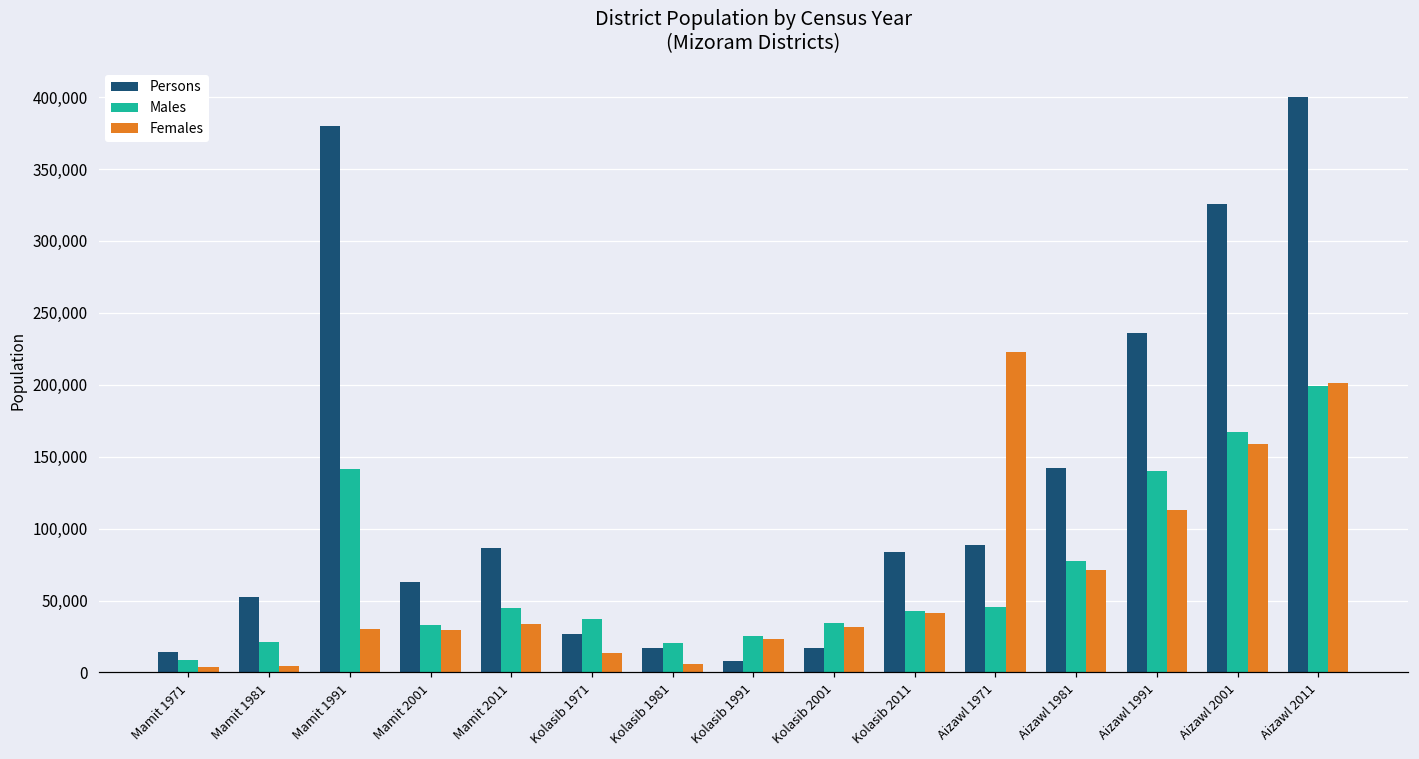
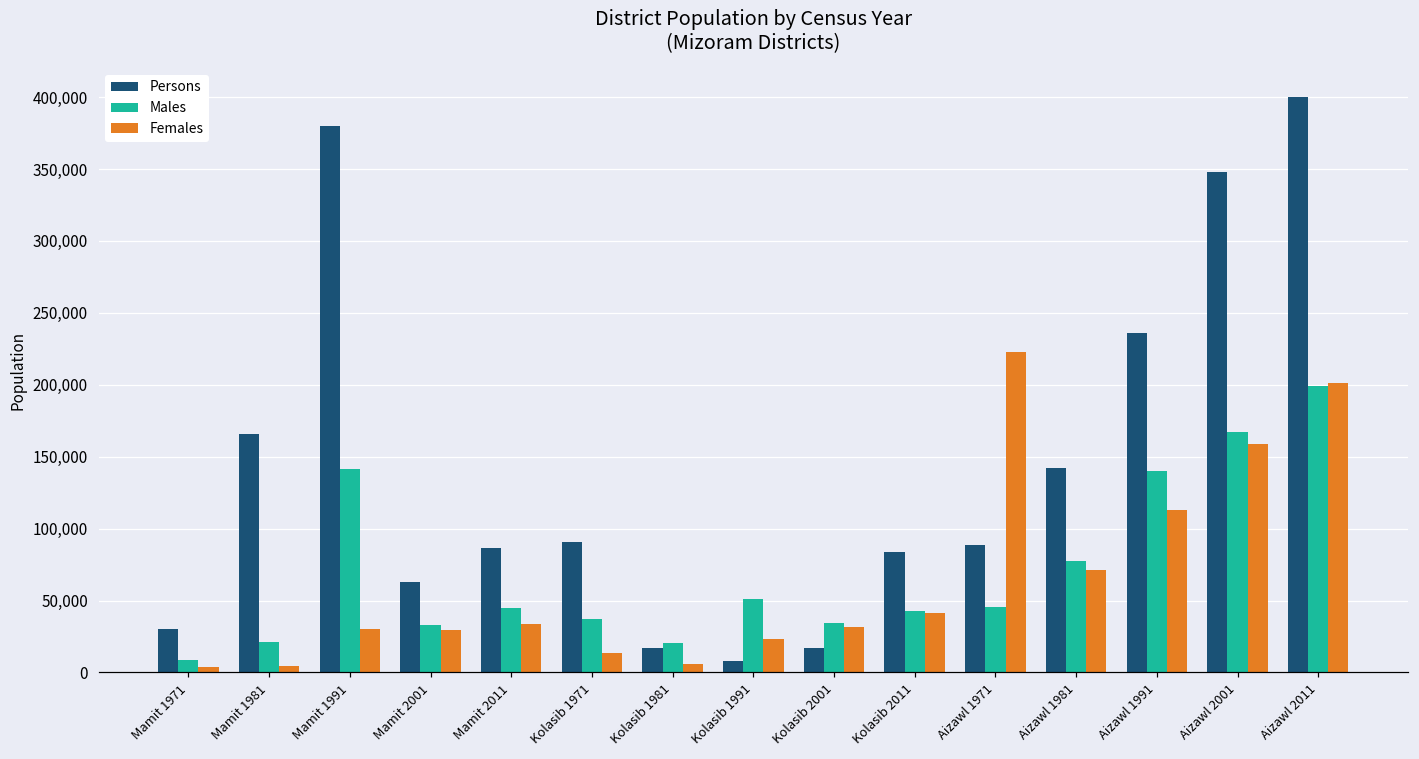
  {
    "Persons": {
-     "Mamit 1971": "14,000",
-     "Mamit 1981": "52,000",
+     "Mamit 1971": "30,000",
+     "Mamit 1981": "166,000",
      "Mamit 1991": "380,000",
      "Mamit 2001": "63,000",
      "Mamit 2011": "86,000",
-     "Kolasib 1971": "27,000",
+     "Kolasib 1971": "90,000",
      "Kolasib 1981": "17,000",
      "Kolasib 1991": "8,000",
      "Kolasib 2001": "17,000",
      "Kolasib 2011": "84,000",
      "Aizawl 1971": "88,000",
      "Aizawl 1981": "142,000",
      "Aizawl 1991": "236,000",
-     "Aizawl 2001": "326,000",
+     "Aizawl 2001": "348,000",
      "Aizawl 2011": "400,000"
    },
    "Males": {
      "Mamit 1971": "9,000",
      "Mamit 1981": "21,000",
      "Mamit 1991": "142,000",
      "Mamit 2001": "33,000",
      "Mamit 2011": "45,000",
      "Kolasib 1971": "37,000",
      "Kolasib 1981": "20,000",
-     "Kolasib 1991": "25,000",
+     "Kolasib 1991": "51,000",
      "Kolasib 2001": "35,000",
      "Kolasib 2011": "43,000",
      "Aizawl 1971": "45,000",
      "Aizawl 1981": "77,000",
      "Aizawl 1991": "140,000",
      "Aizawl 2001": "167,000",
      "Aizawl 2011": "199,000"
    },
    "Females": {
      "Mamit 1971": "4,000",
      "Mamit 1981": "4,000",
      "Mamit 1991": "30,000",
      "Mamit 2001": "30,000",
      "Mamit 2011": "34,000",
      "Kolasib 1971": "13,000",
      "Kolasib 1981": "6,000",
      "Kolasib 1991": "23,000",
      "Kolasib 2001": "31,000",
      "Kolasib 2011": "41,000",
      "Aizawl 1971": "223,000",
      "Aizawl 1981": "71,000",
      "Aizawl 1991": "113,000",
      "Aizawl 2001": "159,000",
      "Aizawl 2011": "201,000"
    }
  }
